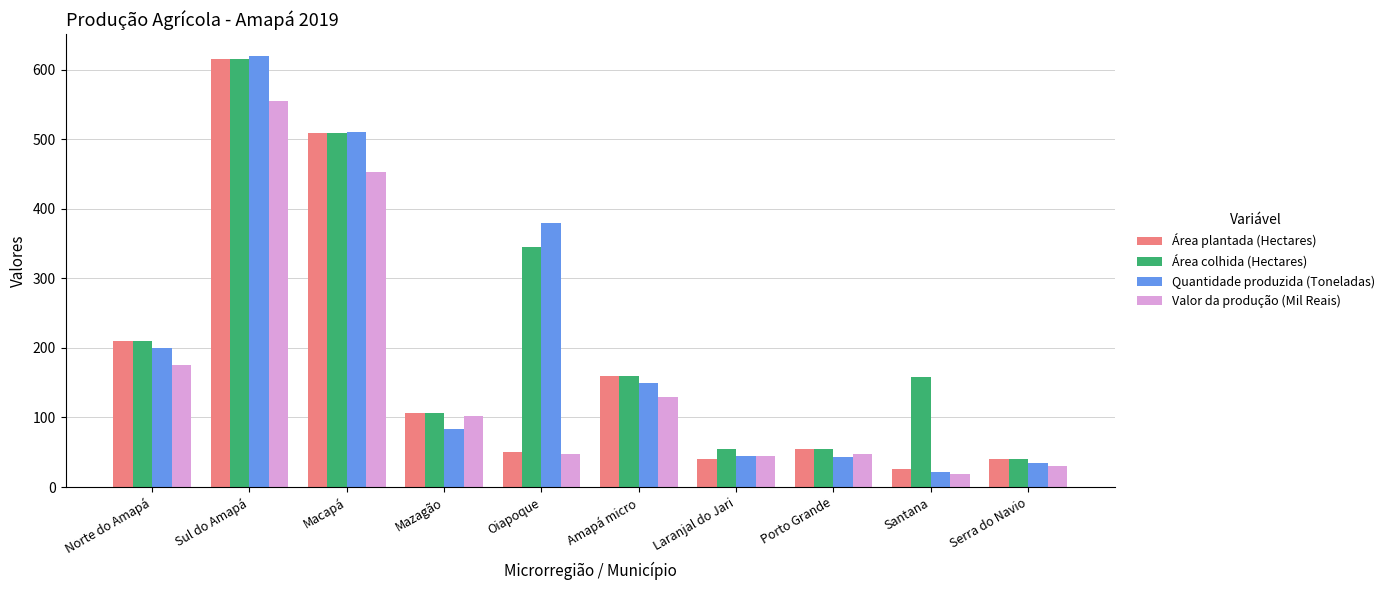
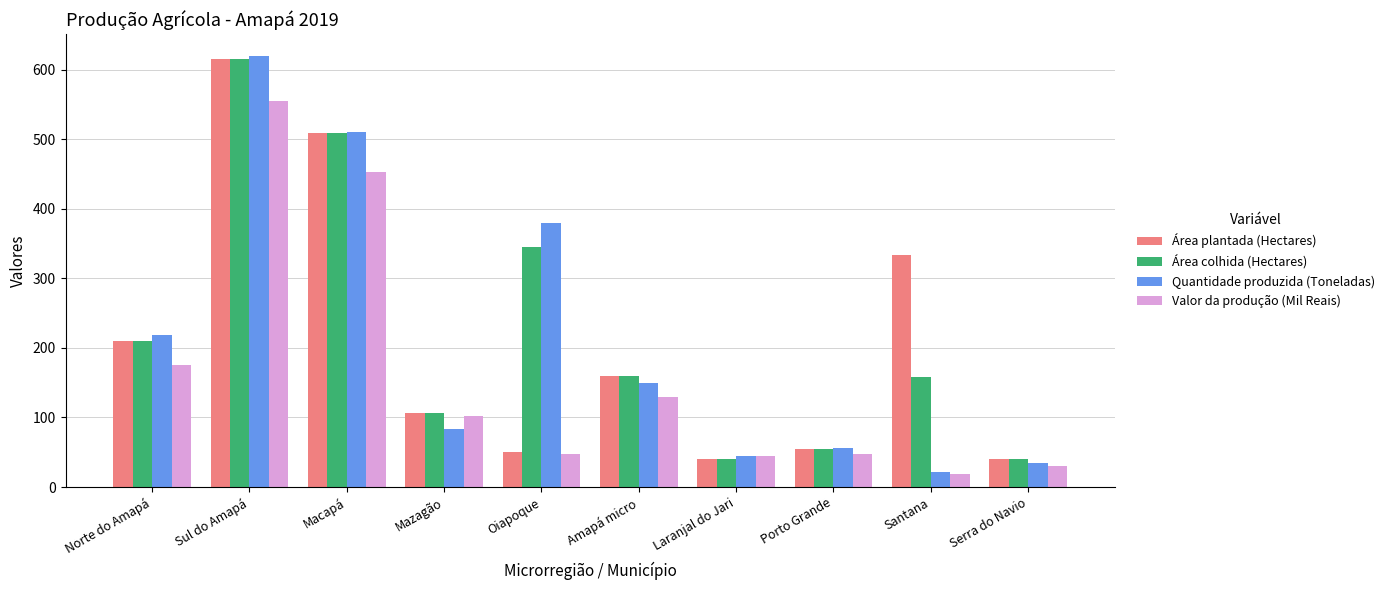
  {
    "Área plantada (Hectares)": {
      "Norte do Amapá": 210,
      "Sul do Amapá": 620,
      "Macapá": 510,
      "Mazagão": 110,
      "Oiapoque": 50,
      "Amapá micro": 160,
      "Laranjal do Jari": 40,
      "Porto Grande": 60,
-     "Santana": 30,
+     "Santana": 330,
      "Serra do Navio": 40
    },
    "Área colhida (Hectares)": {
      "Norte do Amapá": 210,
      "Sul do Amapá": 620,
      "Macapá": 510,
      "Mazagão": 110,
      "Oiapoque": 350,
      "Amapá micro": 160,
-     "Laranjal do Jari": 60,
+     "Laranjal do Jari": 40,
      "Porto Grande": 60,
      "Santana": 160,
      "Serra do Navio": 40
    },
    "Quantidade produzida (Toneladas)": {
-     "Norte do Amapá": 200,
+     "Norte do Amapá": 220,
      "Sul do Amapá": 620,
      "Macapá": 510,
      "Mazagão": 80,
      "Oiapoque": 380,
      "Amapá micro": 150,
      "Laranjal do Jari": 50,
-     "Porto Grande": 40,
+     "Porto Grande": 60,
      "Santana": 20,
      "Serra do Navio": 30
    },
    "Valor da produção (Mil Reais)": {
      "Norte do Amapá": 180,
      "Sul do Amapá": 560,
      "Macapá": 450,
      "Mazagão": 100,
      "Oiapoque": 50,
      "Amapá micro": 130,
      "Laranjal do Jari": 50,
      "Porto Grande": 50,
      "Santana": 20,
      "Serra do Navio": 30
    }
  }
